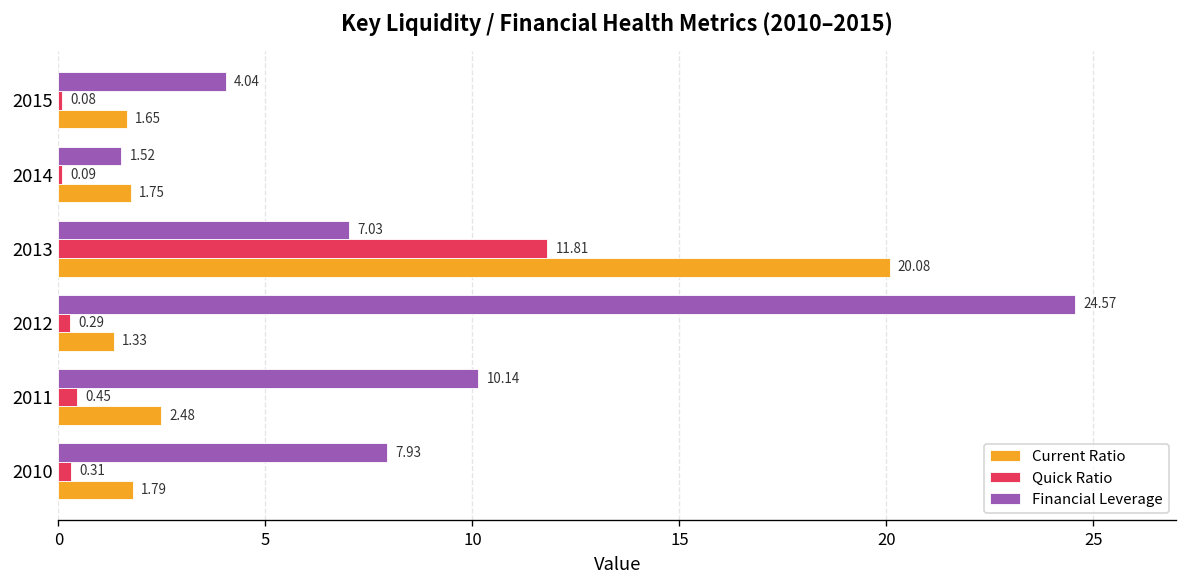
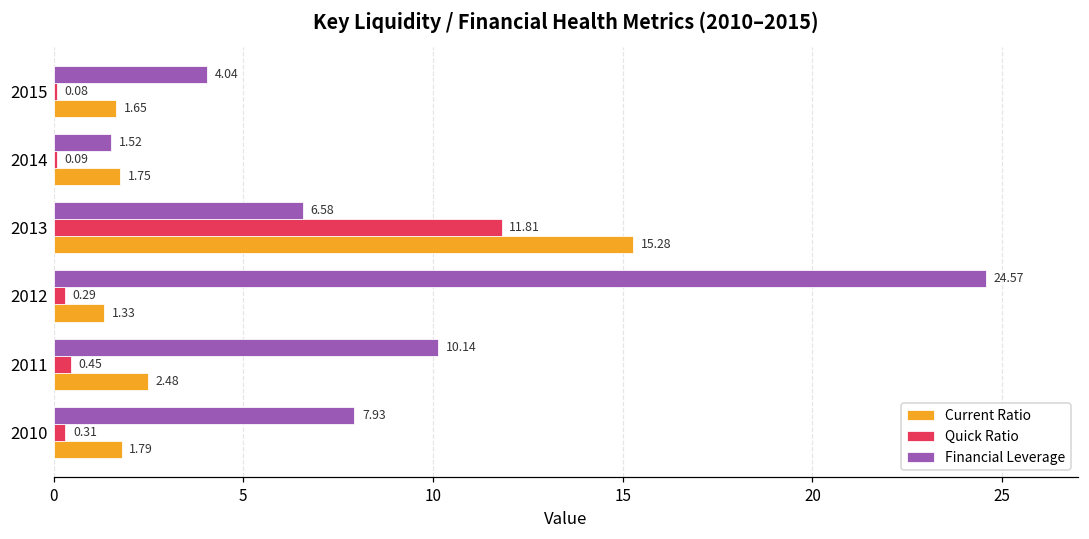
  {
    "Current Ratio": {
      "2015": 1.65,
      "2014": 1.75,
-     "2013": 20.08,
+     "2013": 15.28,
      "2012": 1.33,
      "2011": 2.48,
      "2010": 1.79
    },
    "Quick Ratio": {
      "2015": 0.08,
      "2014": 0.09,
      "2013": 11.81,
      "2012": 0.29,
      "2011": 0.45,
      "2010": 0.31
    },
    "Financial Leverage": {
      "2015": 4.04,
      "2014": 1.52,
-     "2013": 7.03,
+     "2013": 6.58,
      "2012": 24.57,
      "2011": 10.14,
      "2010": 7.93
    }
  }
